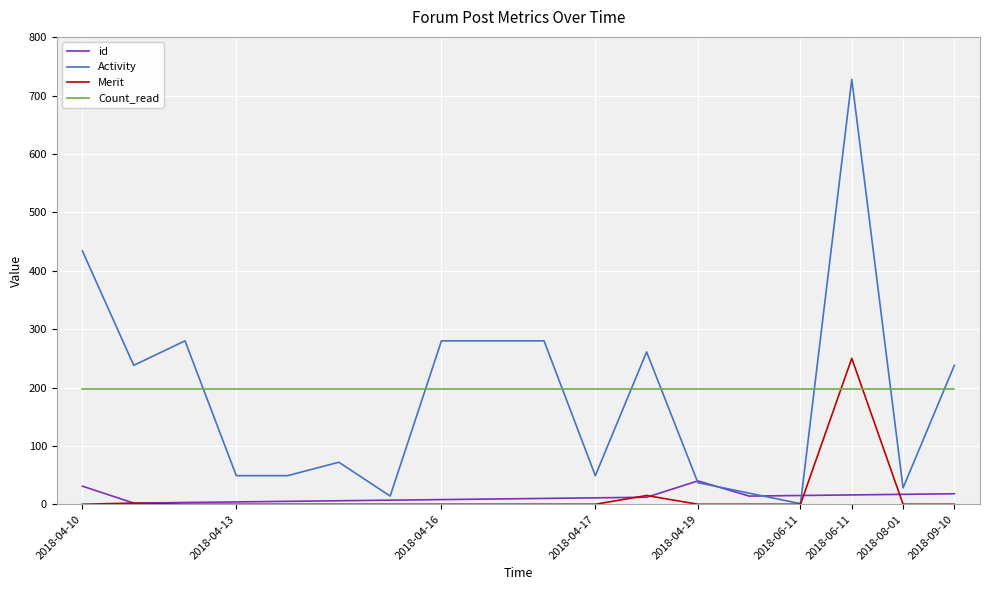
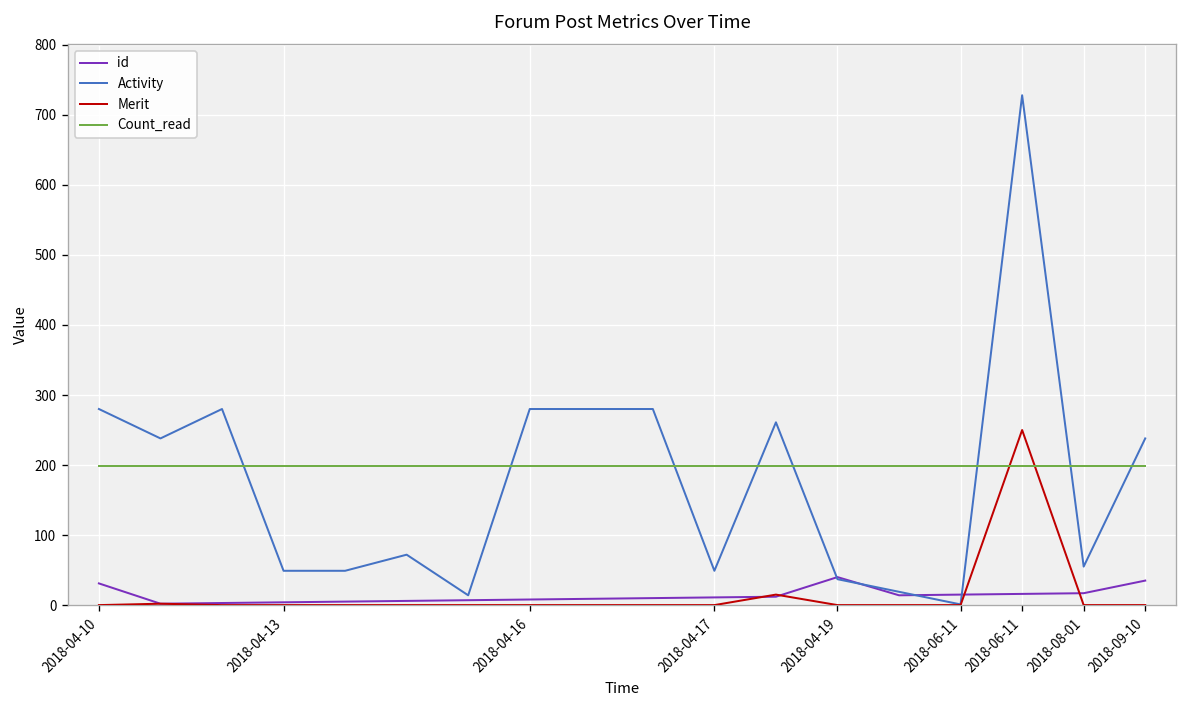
  {
    "id": {
      "2018-04-10": 30,
      "2018-08-01": 20,
-     "2018-09-10": 20
+     "2018-09-10": 40
    },
    "Activity": {
-     "2018-04-10": 430,
-     "2018-08-01": 30,
+     "2018-04-10": 280,
+     "2018-08-01": 60,
      "2018-09-10": 240
    },
    "Merit": {
      "2018-04-10": 0,
      "2018-04-19": 0,
      "2018-08-01": 0,
      "2018-09-10": 0
    },
    "Count_read": {
      "2018-04-10": 200,
      "2018-04-19": 200,
      "2018-08-01": 200,
      "2018-09-10": 200
    }
  }
